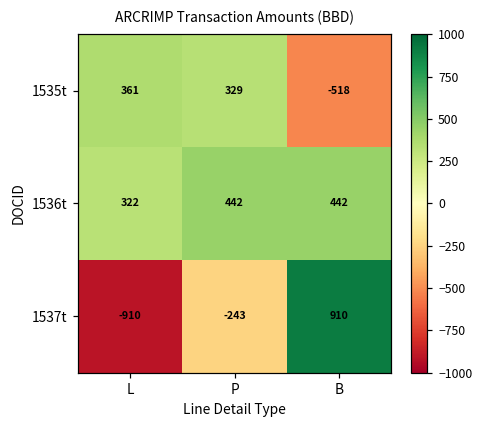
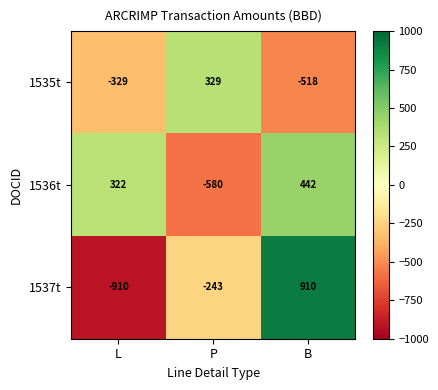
  {
    "1535t": {
-     "L": 361,
+     "L": -329,
      "P": 329,
      "B": -518
    },
    "1536t": {
      "L": 322,
-     "P": 442,
+     "P": -580,
      "B": 442
    },
    "1537t": {
      "L": -910,
      "P": -243,
      "B": 910
    }
  }
